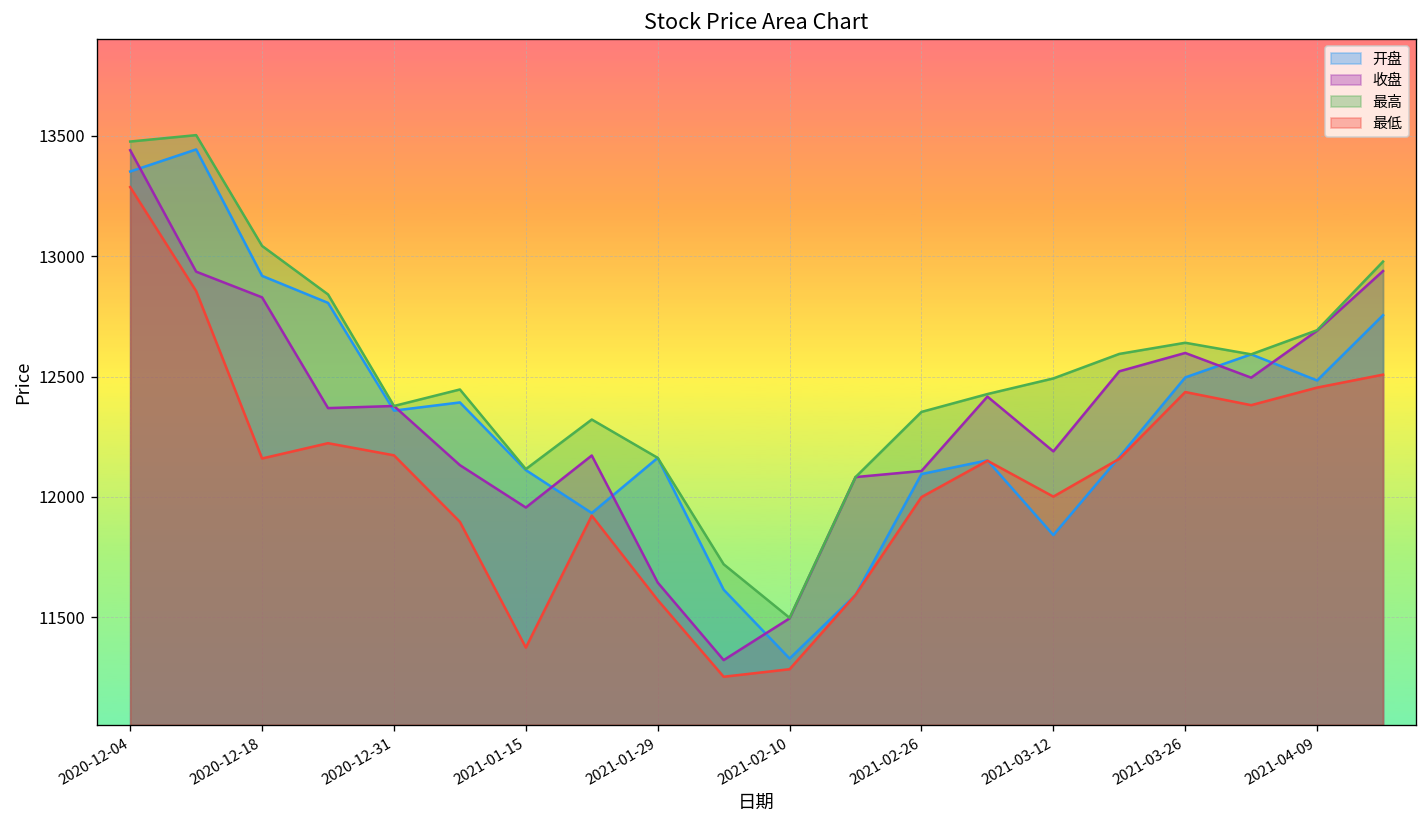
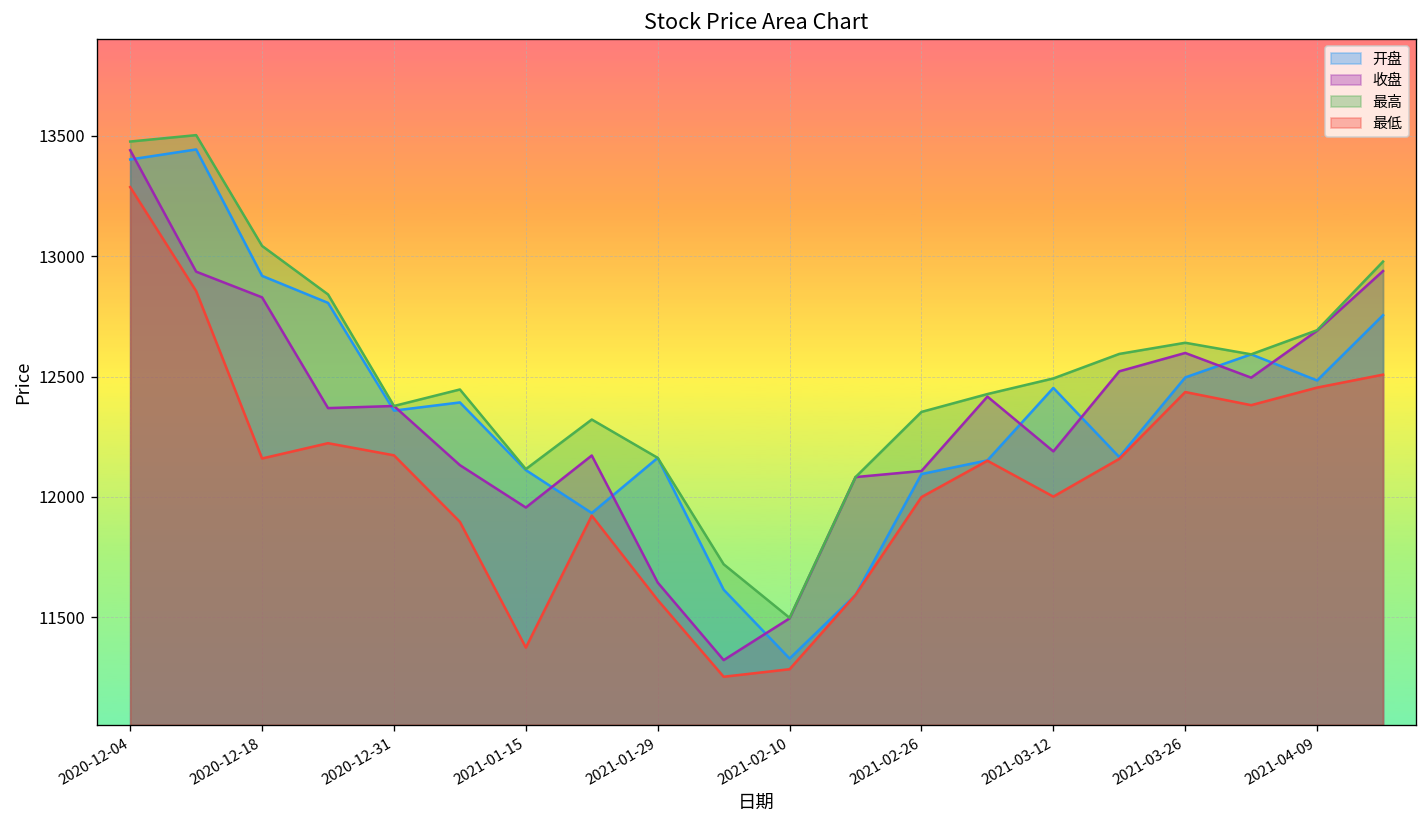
  {
    "开盘": {
-     "2020-12-04": 13350,
+     "2020-12-04": 13400,
      "2020-12-18": 12920,
      "2020-12-31": 12360,
      "2021-02-10": 11330,
      "2021-02-26": 12100,
-     "2021-03-12": 11840,
+     "2021-03-12": 12450,
      "2021-03-26": 12500,
      "2021-04-09": 12480
    },
    "收盘": {
      "2020-12-04": 13440,
      "2020-12-18": 12830,
      "2021-01-15": 11960,
      "2021-01-29": 11640,
      "2021-02-26": 12110,
      "2021-03-12": 12190,
      "2021-03-26": 12600
    },
    "最高": {
      "2020-12-04": 13480,
      "2020-12-18": 13040,
      "2021-02-26": 12350,
      "2021-03-12": 12490,
      "2021-03-26": 12640
    },
    "最低": {
      "2020-12-04": 13290,
      "2020-12-18": 12160,
      "2020-12-31": 12170,
      "2021-01-15": 11370,
      "2021-01-29": 11570,
      "2021-02-10": 11280,
      "2021-02-26": 12000,
      "2021-03-12": 12000,
      "2021-03-26": 12440,
      "2021-04-09": 12450
    }
  }
